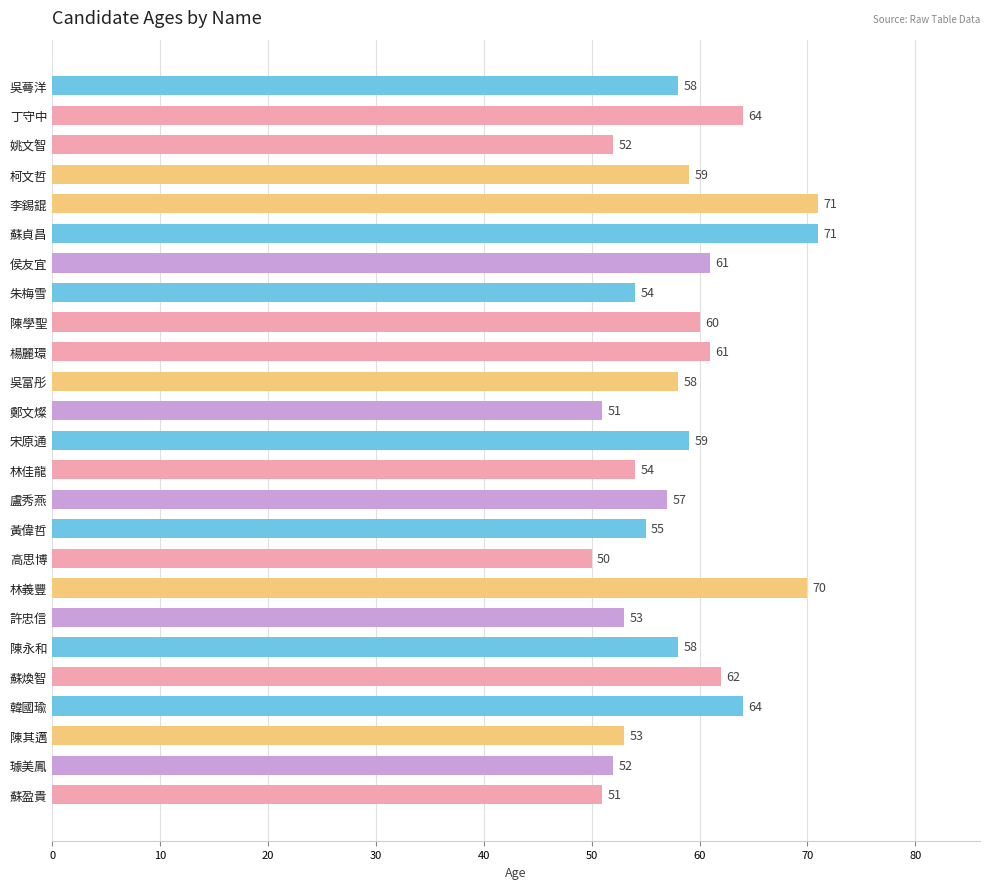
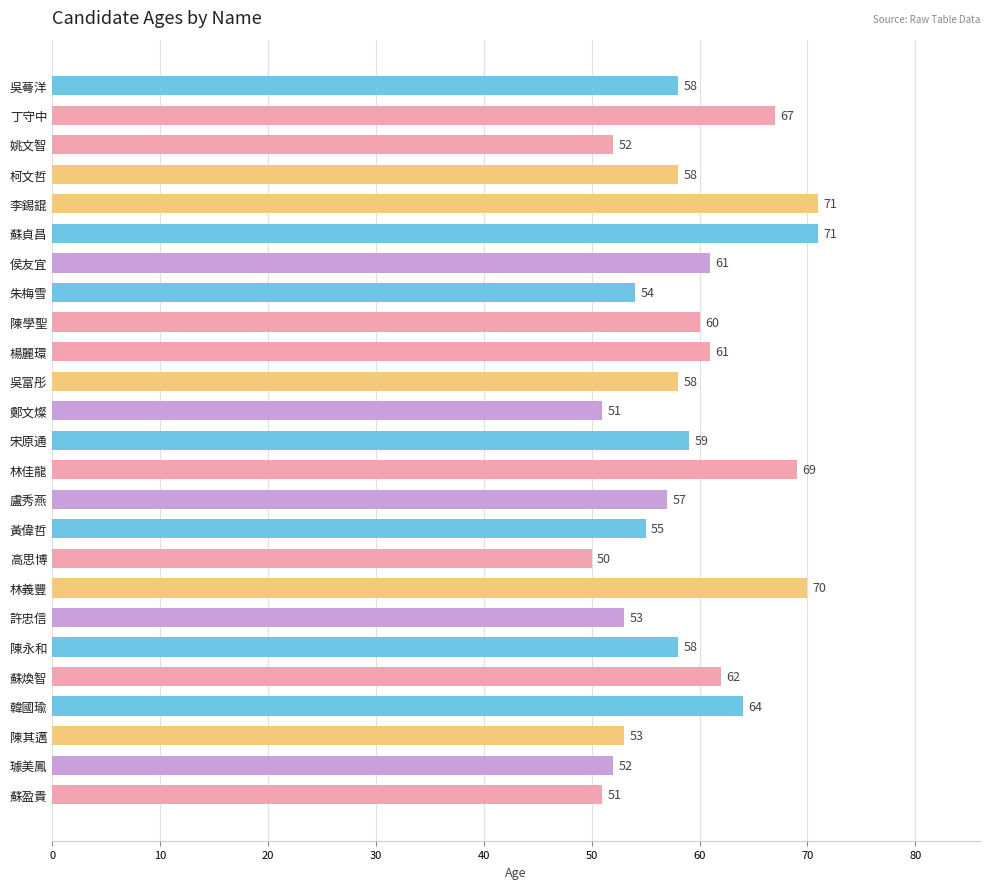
  {
    "吳蕚洋": 58,
-   "丁守中": 64,
+   "丁守中": 67,
    "姚文智": 52,
-   "柯文哲": 59,
+   "柯文哲": 58,
    "李錫錕": 71,
    "蘇貞昌": 71,
    "侯友宜": 61,
    "朱梅雪": 54,
    "陳學聖": 60,
    "楊麗環": 61,
    "吳富彤": 58,
    "鄭文燦": 51,
    "宋原通": 59,
-   "林佳龍": 54,
+   "林佳龍": 69,
    "盧秀燕": 57,
    "黃偉哲": 55,
    "高思博": 50,
    "林義豐": 70,
    "許忠信": 53,
    "陳永和": 58,
    "蘇煥智": 62,
    "韓國瑜": 64,
    "陳其邁": 53,
    "璩美鳳": 52,
    "蘇盈貴": 51
  }
